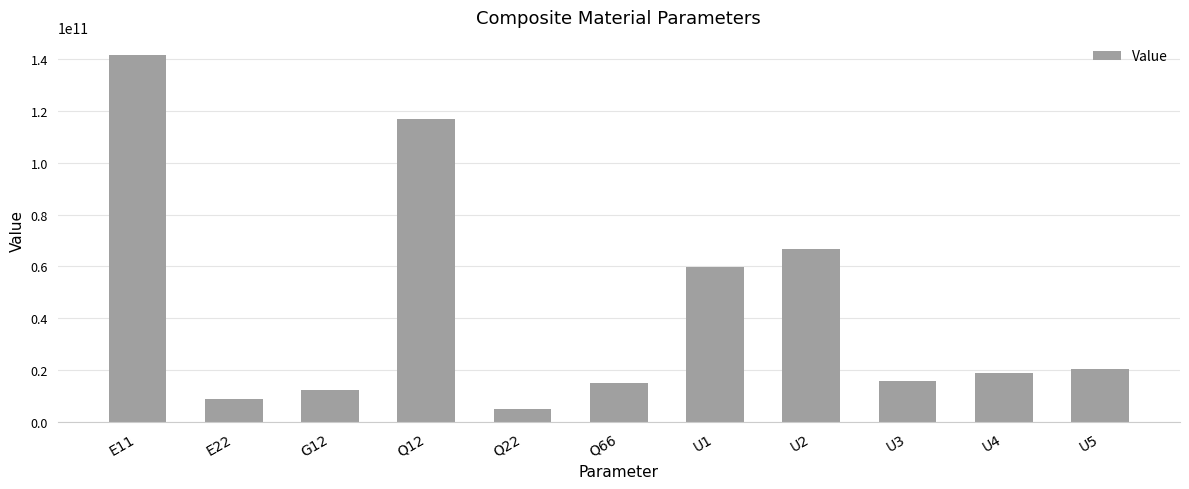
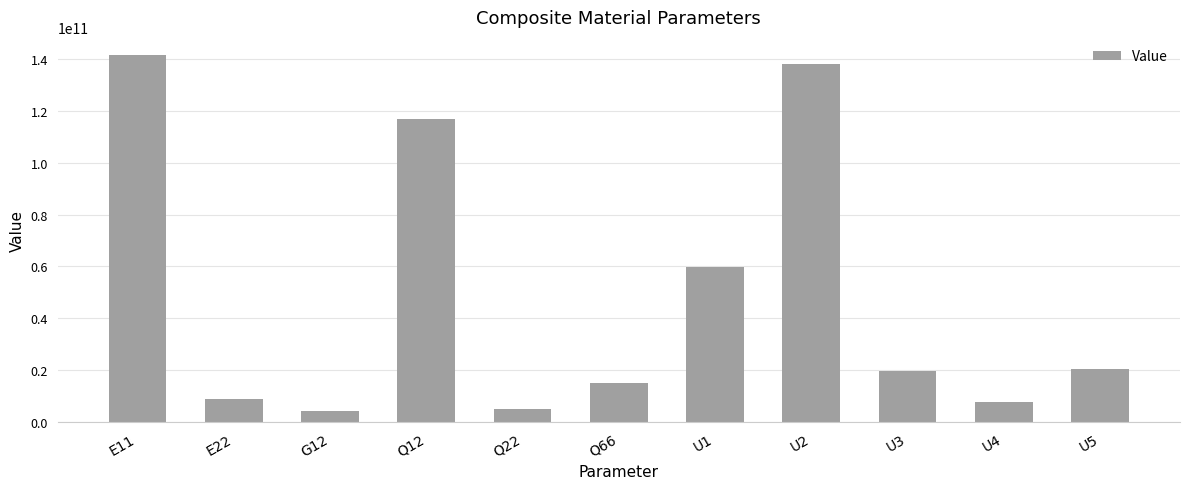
  {
    "E11": 141000000000,
    "E22": 9000000000,
-   "G12": 13000000000,
+   "G12": 4000000000,
    "Q12": 117000000000,
    "Q22": 5000000000,
    "Q66": 15000000000,
    "U1": 60000000000,
-   "U2": 67000000000,
-   "U3": 16000000000,
-   "U4": 19000000000,
+   "U2": 138000000000,
+   "U3": 20000000000,
+   "U4": 8000000000,
    "U5": 20000000000
  }
